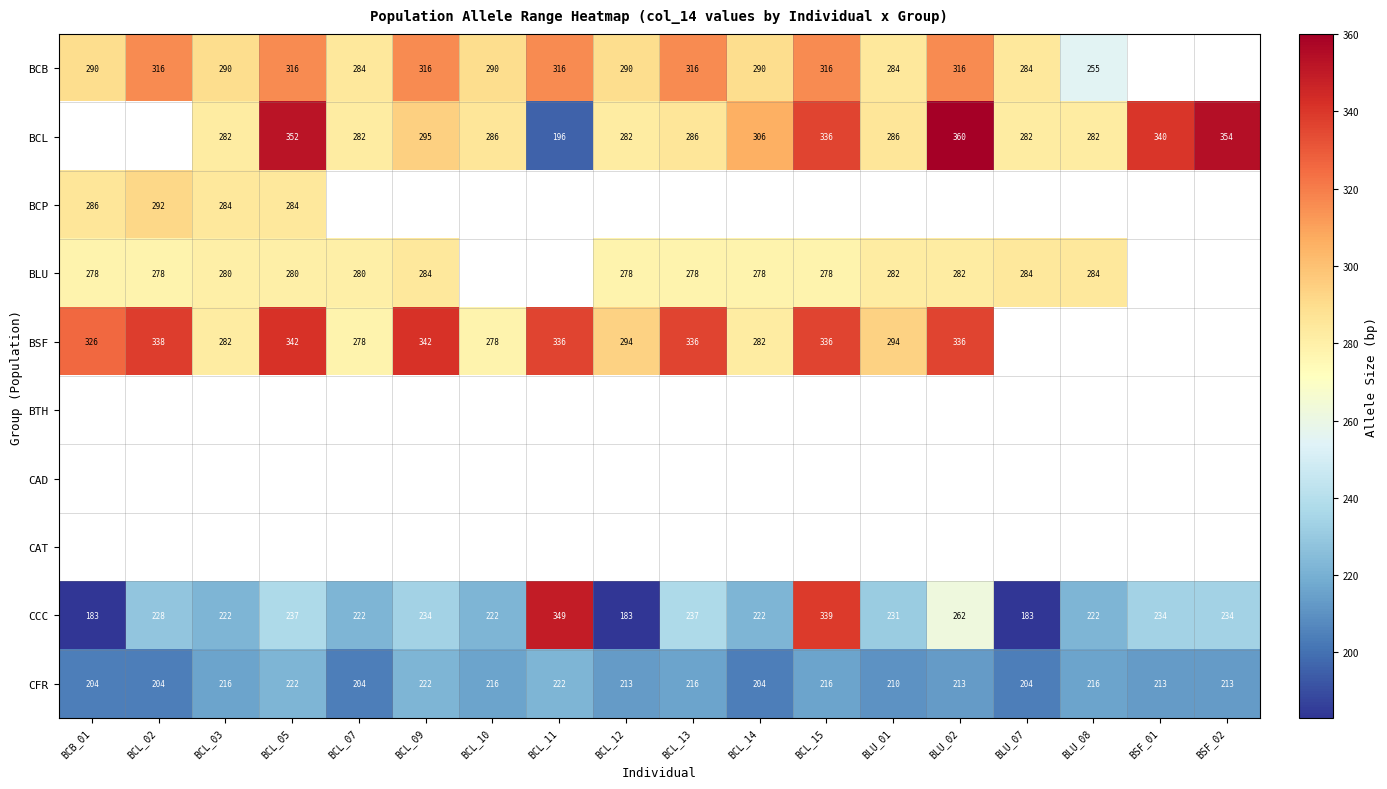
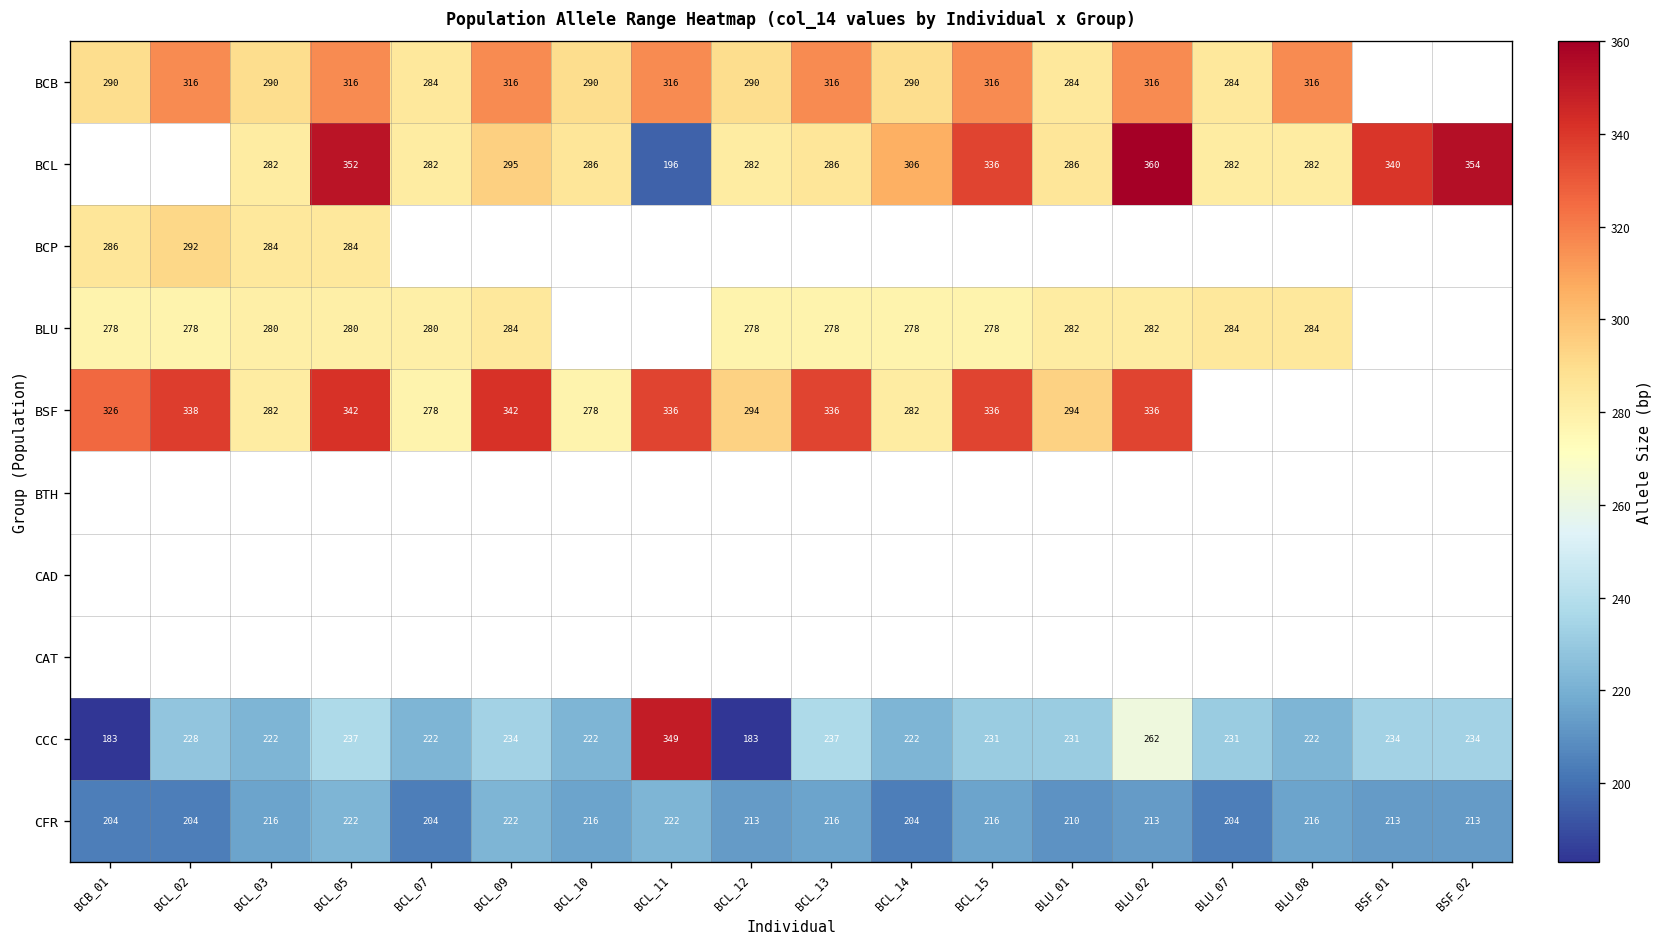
  {
    "BCB": {
      "BCB_01": 290,
      "BCL_02": 316,
      "BCL_03": 290,
      "BCL_05": 316,
      "BCL_07": 284,
      "BCL_09": 316,
      "BCL_10": 290,
      "BCL_11": 316,
      "BCL_12": 290,
      "BCL_13": 316,
      "BCL_14": 290,
      "BCL_15": 316,
      "BLU_01": 284,
      "BLU_02": 316,
      "BLU_07": 284,
-     "BLU_08": 255
+     "BLU_08": 316
    },
    "BCL": {
      "BCL_03": 282,
      "BCL_05": 352,
      "BCL_07": 282,
      "BCL_09": 295,
      "BCL_10": 286,
      "BCL_11": 196,
      "BCL_12": 282,
      "BCL_13": 286,
      "BCL_14": 306,
      "BCL_15": 336,
      "BLU_01": 286,
      "BLU_02": 360,
      "BLU_07": 282,
      "BLU_08": 282,
      "BSF_01": 340,
      "BSF_02": 354
    },
    "BCP": {
      "BCB_01": 286,
      "BCL_02": 292,
      "BCL_03": 284,
      "BCL_05": 284
    },
    "BLU": {
      "BCB_01": 278,
      "BCL_02": 278,
      "BCL_03": 280,
      "BCL_05": 280,
      "BCL_07": 280,
      "BCL_09": 284,
      "BCL_12": 278,
      "BCL_13": 278,
      "BCL_14": 278,
      "BCL_15": 278,
      "BLU_01": 282,
      "BLU_02": 282,
      "BLU_07": 284,
      "BLU_08": 284
    },
    "BSF": {
      "BCB_01": 326,
      "BCL_02": 338,
      "BCL_03": 282,
      "BCL_05": 342,
      "BCL_07": 278,
      "BCL_09": 342,
      "BCL_10": 278,
      "BCL_11": 336,
      "BCL_12": 294,
      "BCL_13": 336,
      "BCL_14": 282,
      "BCL_15": 336,
      "BLU_01": 294,
      "BLU_02": 336
    },
    "CCC": {
      "BCB_01": 183,
      "BCL_02": 228,
      "BCL_03": 222,
      "BCL_05": 237,
      "BCL_07": 222,
      "BCL_09": 234,
      "BCL_10": 222,
      "BCL_11": 349,
      "BCL_12": 183,
      "BCL_13": 237,
      "BCL_14": 222,
-     "BCL_15": 339,
+     "BCL_15": 231,
      "BLU_01": 231,
      "BLU_02": 262,
-     "BLU_07": 183,
+     "BLU_07": 231,
      "BLU_08": 222,
      "BSF_01": 234,
      "BSF_02": 234
    },
    "CFR": {
      "BCB_01": 204,
      "BCL_02": 204,
      "BCL_03": 216,
      "BCL_05": 222,
      "BCL_07": 204,
      "BCL_09": 222,
      "BCL_10": 216,
      "BCL_11": 222,
      "BCL_12": 213,
      "BCL_13": 216,
      "BCL_14": 204,
      "BCL_15": 216,
      "BLU_01": 210,
      "BLU_02": 213,
      "BLU_07": 204,
      "BLU_08": 216,
      "BSF_01": 213,
      "BSF_02": 213
    }
  }
